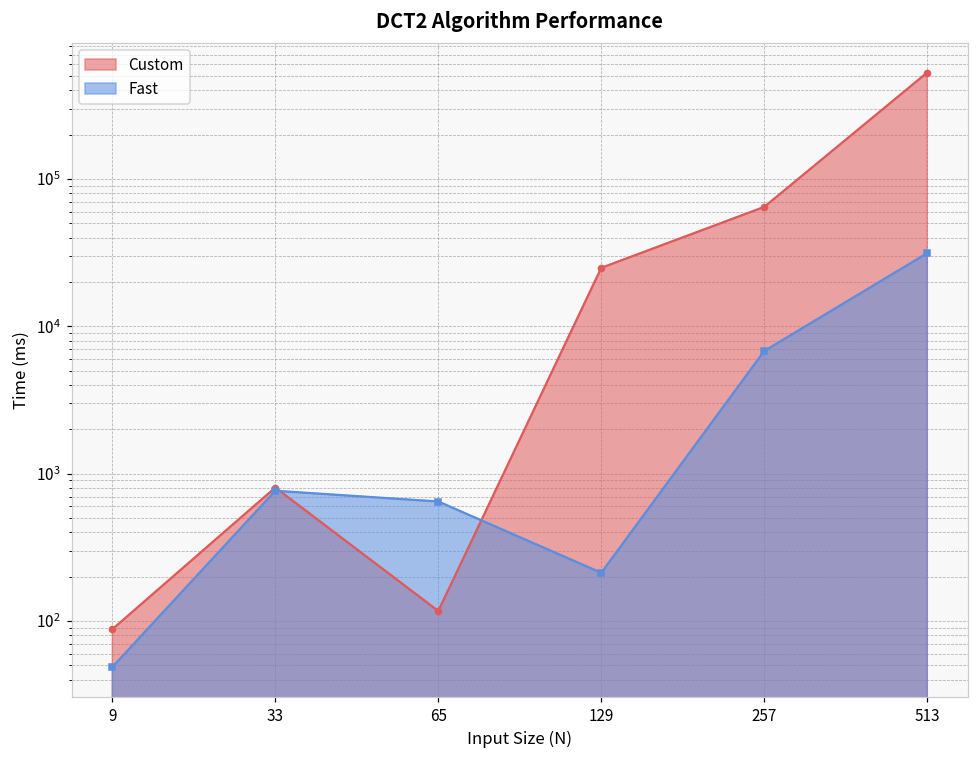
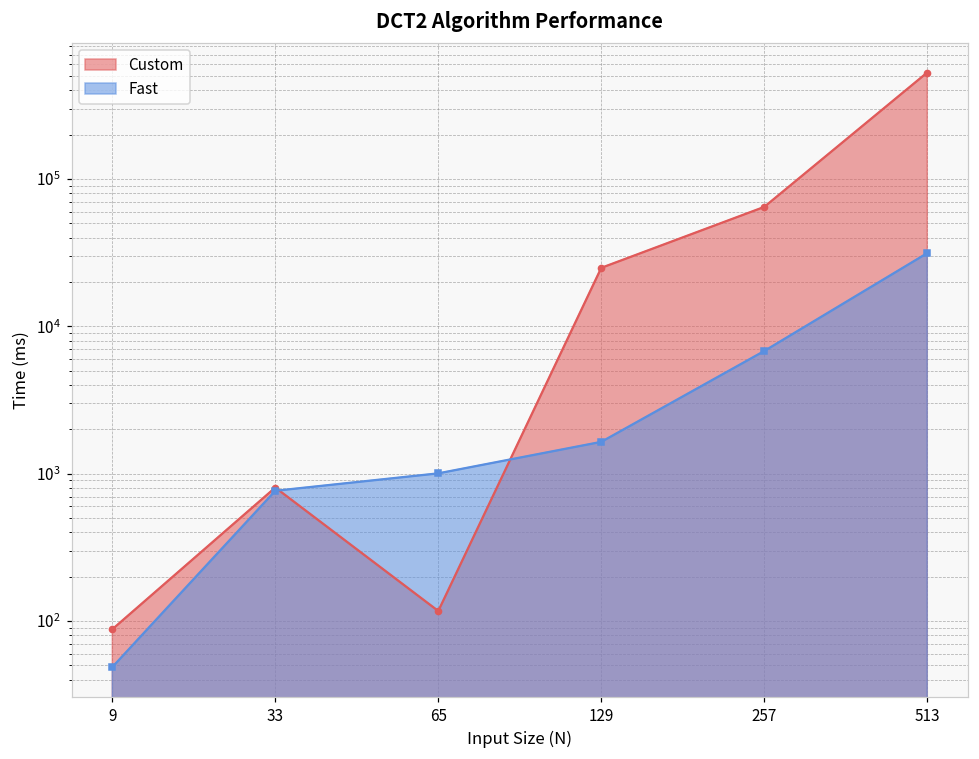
  {
    "Custom": {
      "9": 90,
      "33": 800,
      "65": 120,
      "129": 25000,
      "257": 60000,
      "513": 530000
    },
    "Fast": {
      "9": 49,
      "33": 800,
-     "65": 600,
-     "129": 210,
+     "65": 1000,
+     "129": 1600,
      "257": 7000,
      "513": 31000
    }
  }
